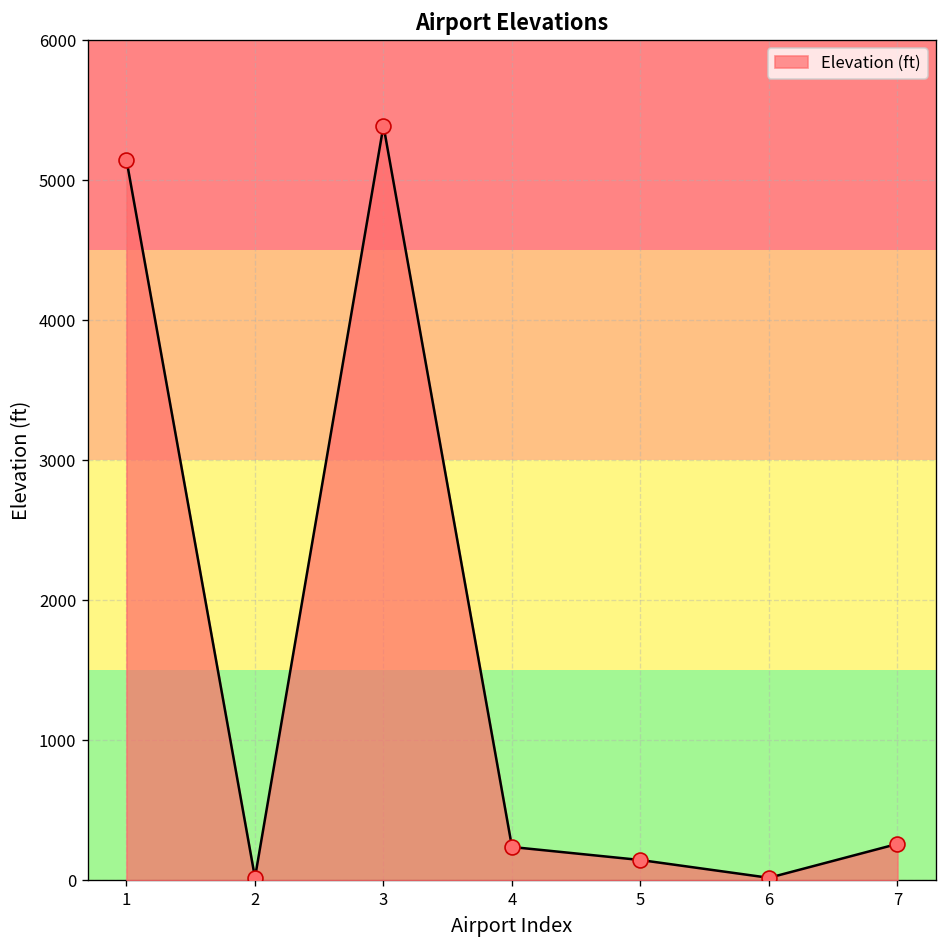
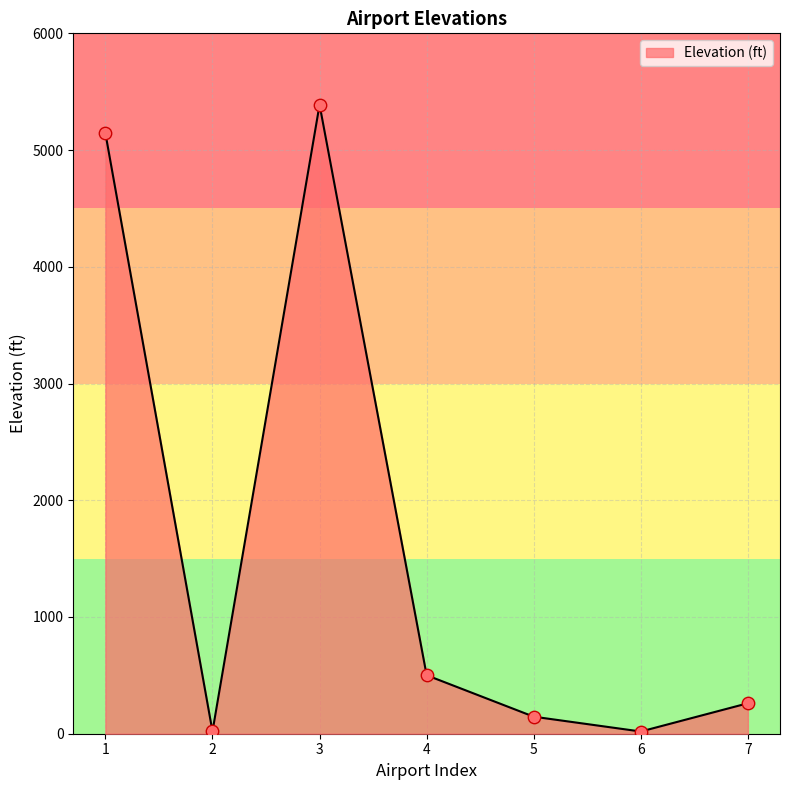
  {
    "1": 5140,
    "2": 20,
    "3": 5390,
-   "4": 240,
+   "4": 500,
    "5": 150,
    "6": 20,
    "7": 260
  }
